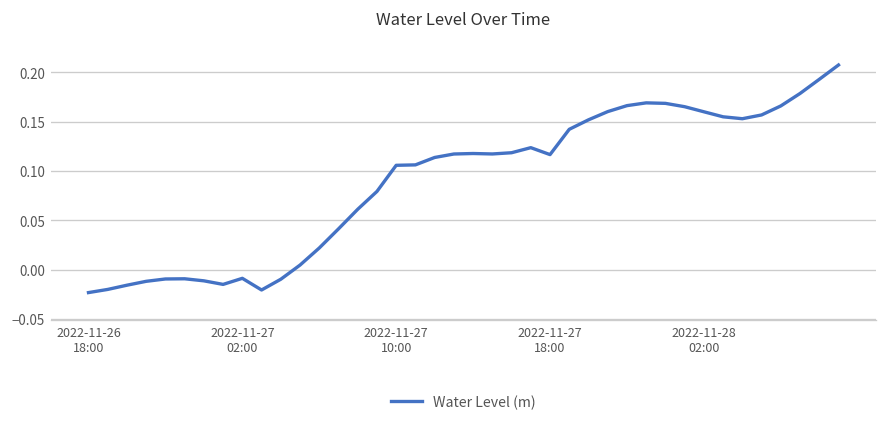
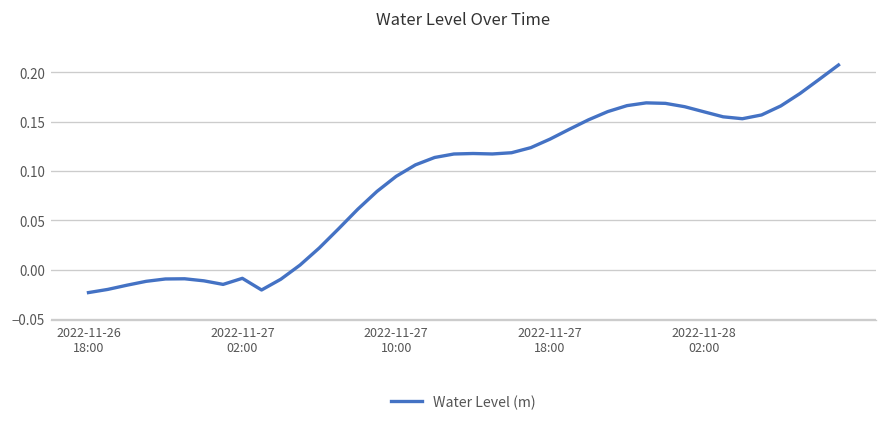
  {
    "2022-11-26 18:00": -0.02,
    "2022-11-27 02:00": -0.01,
-   "2022-11-27 10:00": 0.11,
-   "2022-11-27 18:00": 0.12,
+   "2022-11-27 10:00": 0.09,
+   "2022-11-27 18:00": 0.13,
    "2022-11-28 02:00": 0.16
  }
